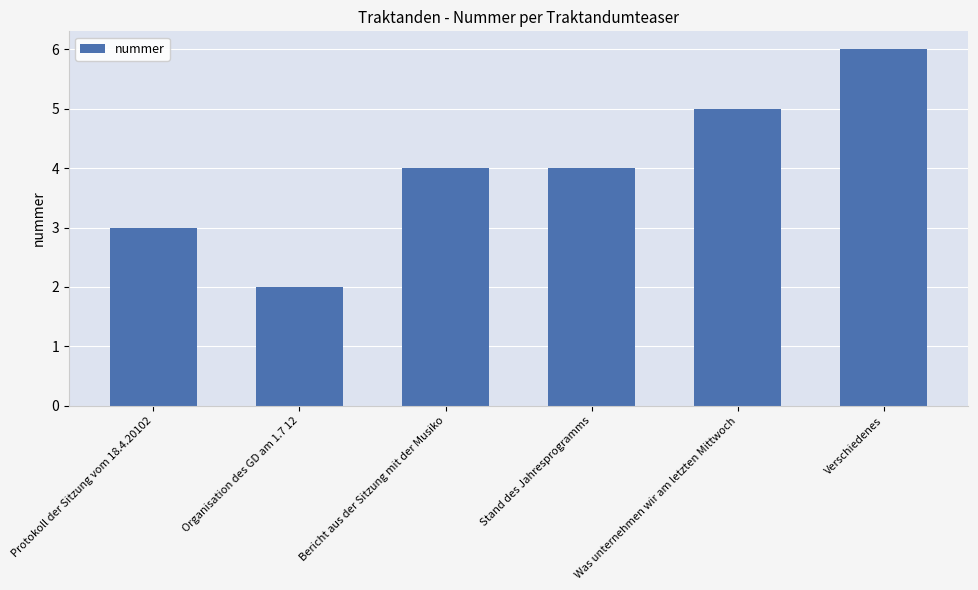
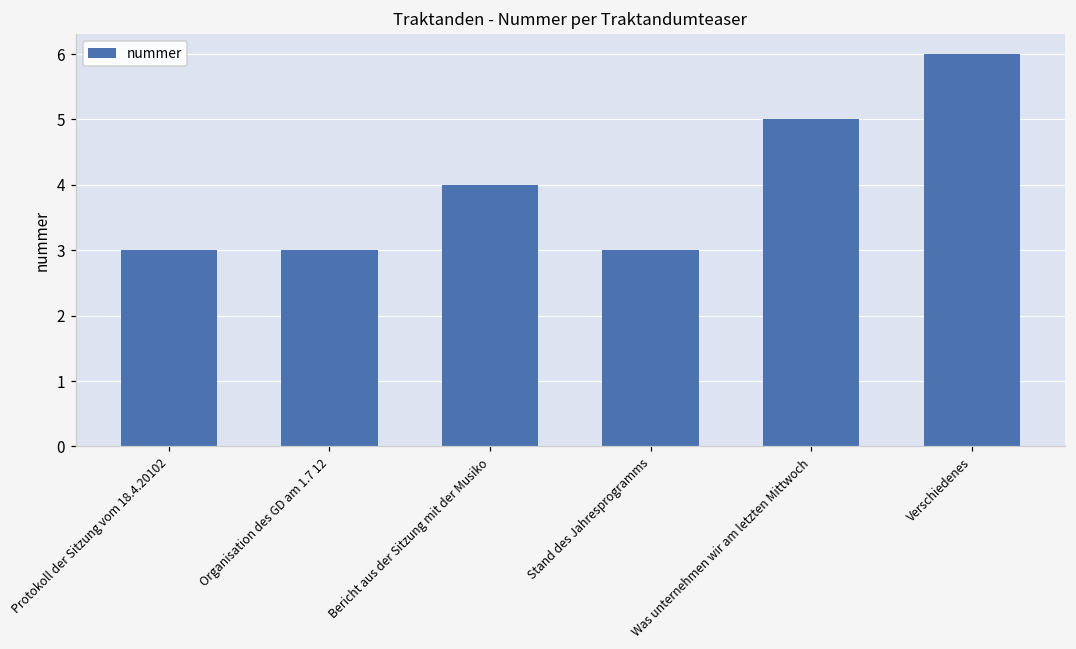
  {
    "Protokoll der Sitzung vom 18.4.20102": 3,
-   "Organisation des GD am 1.7 12": 2,
+   "Organisation des GD am 1.7 12": 3,
    "Bericht aus der Sitzung mit der Musiko": 4,
-   "Stand des Jahresprogramms": 4,
+   "Stand des Jahresprogramms": 3,
    "Was unternehmen wir am letzten Mittwoch": 5,
    "Verschiedenes": 6
  }
